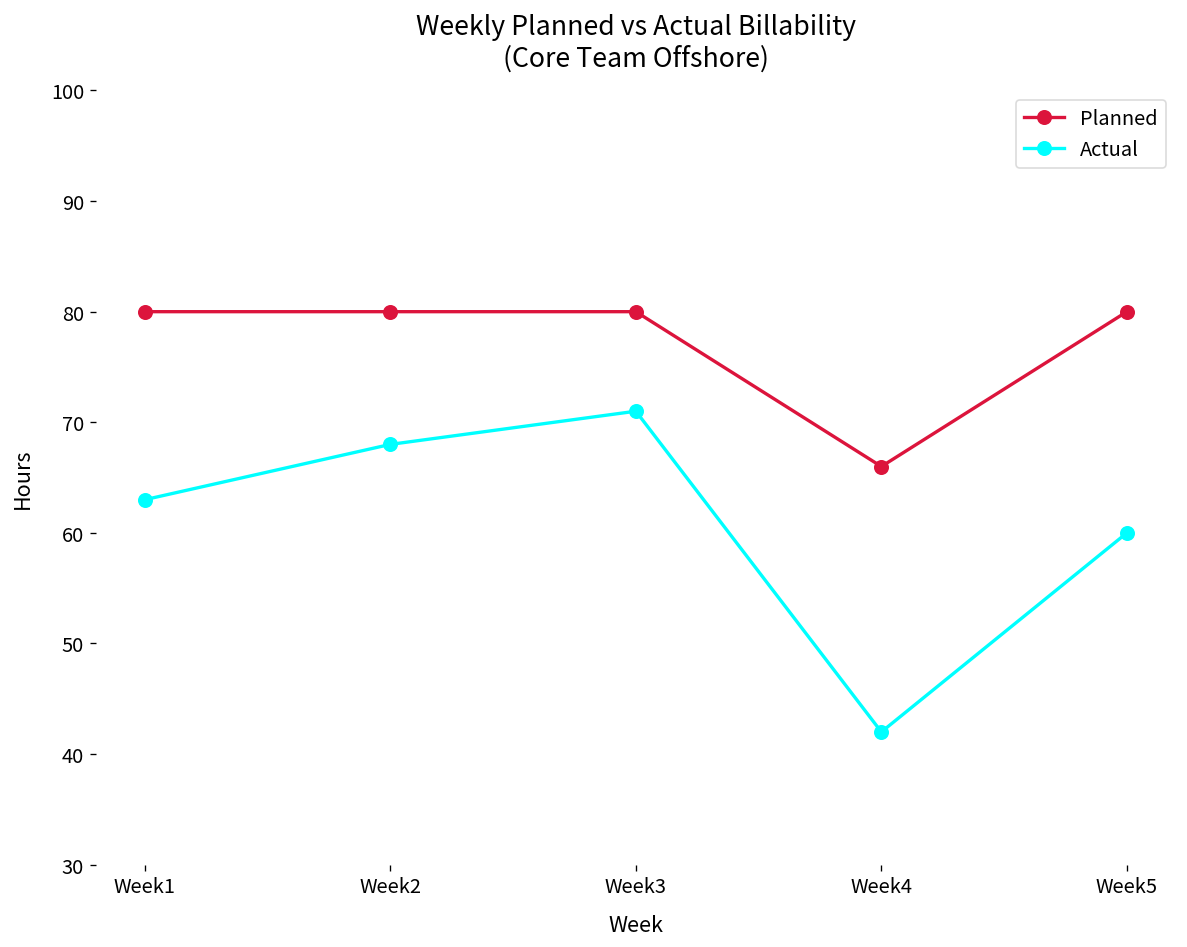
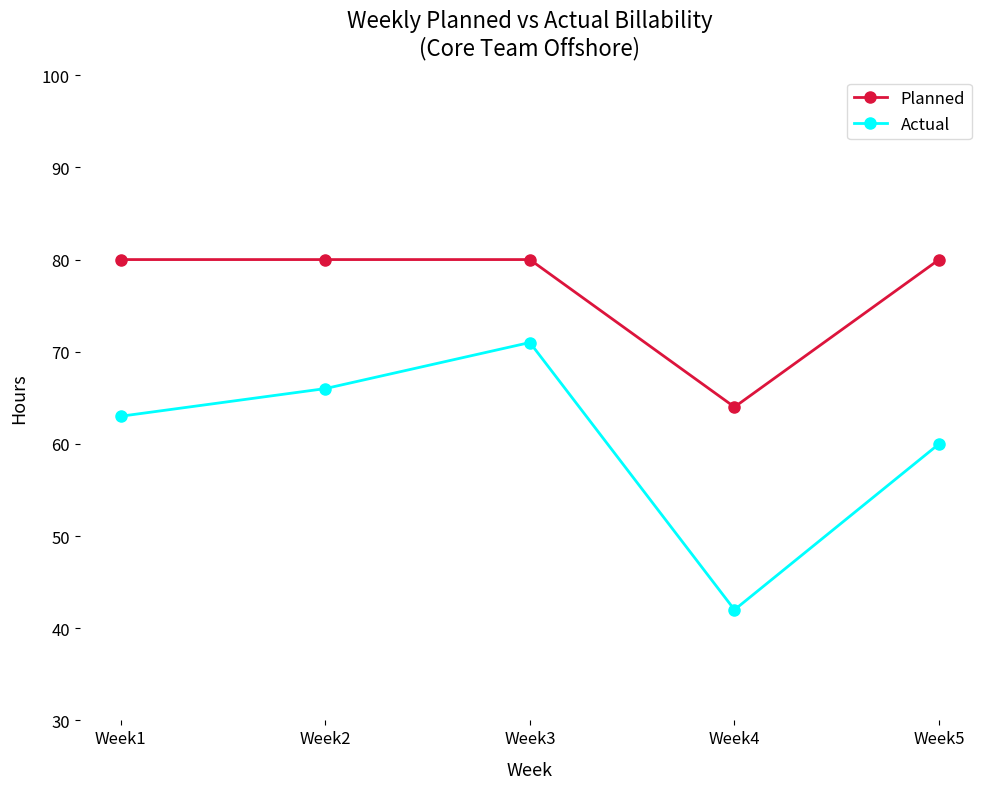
  {
    "Planned": {
      "Week1": 80,
      "Week2": 80,
      "Week3": 80,
-     "Week4": 66,
+     "Week4": 64,
      "Week5": 80
    },
    "Actual": {
      "Week1": 63,
-     "Week2": 68,
+     "Week2": 66,
      "Week3": 71,
      "Week4": 42,
      "Week5": 60
    }
  }
